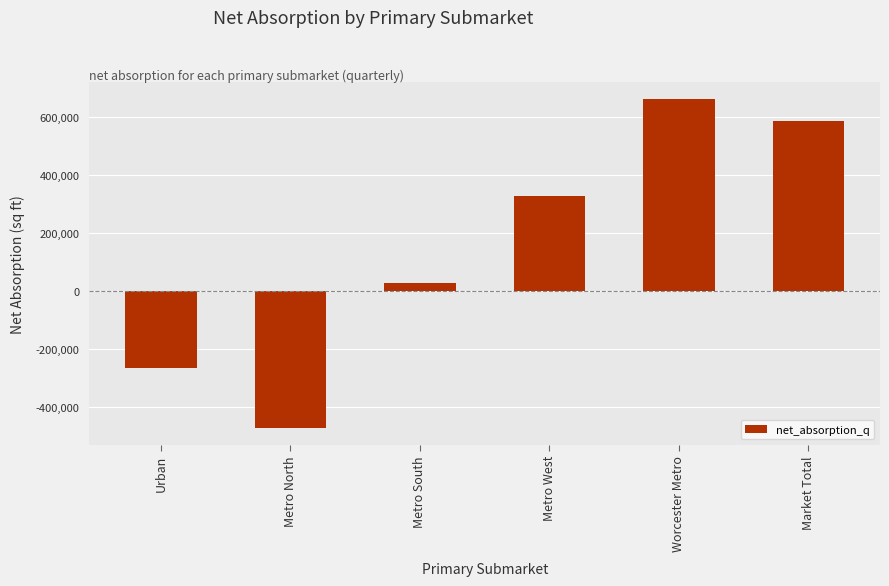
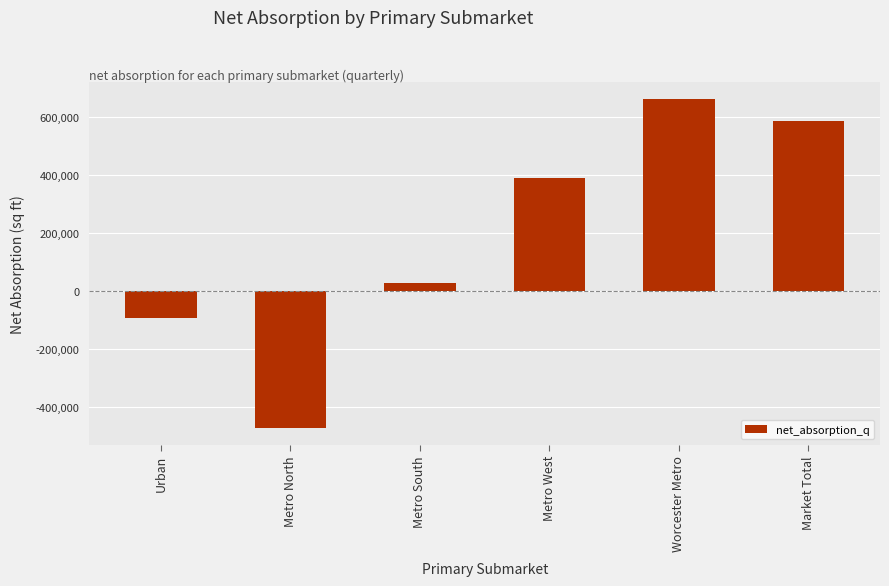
  {
-   "Urban": "-270,000",
+   "Urban": "-100,000",
    "Metro North": "-470,000",
    "Metro South": "30,000",
-   "Metro West": "330,000",
+   "Metro West": "390,000",
    "Worcester Metro": "660,000",
    "Market Total": "590,000"
  }
